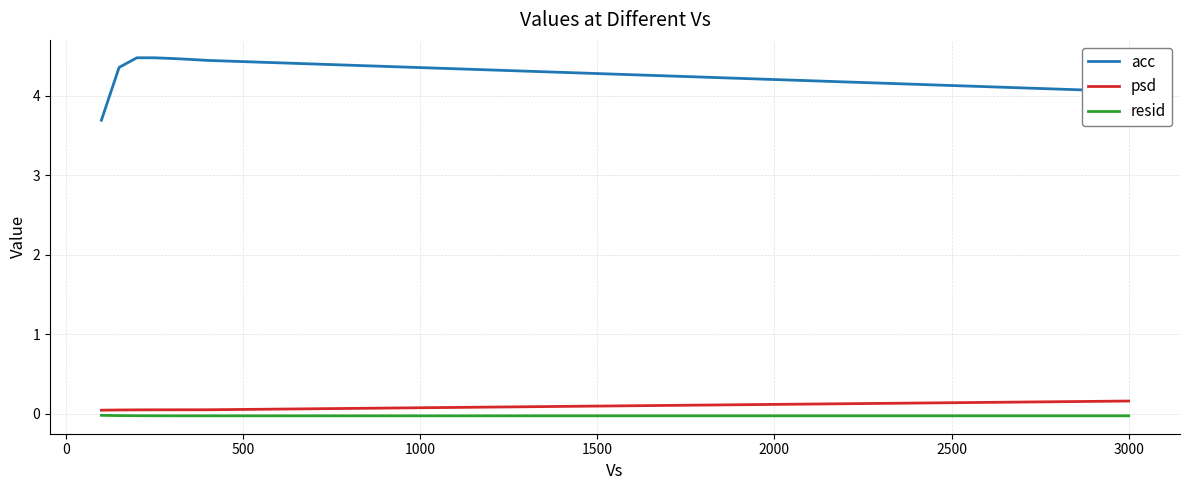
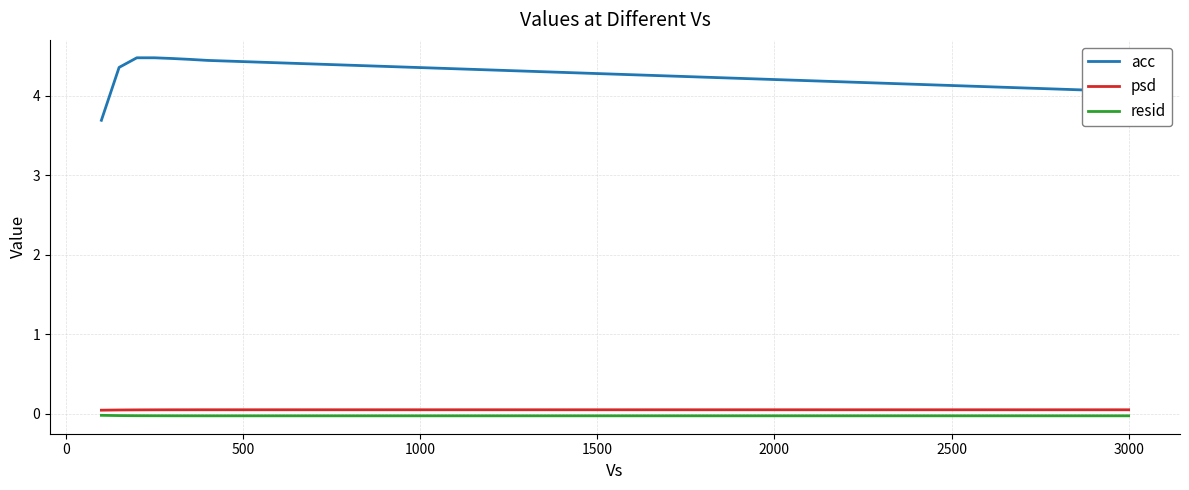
  {
    "psd": {
-     "3000": 0.2
+     "3000": 0.0
    },
    "resid": {
      "3000": 0.0
    }
  }
